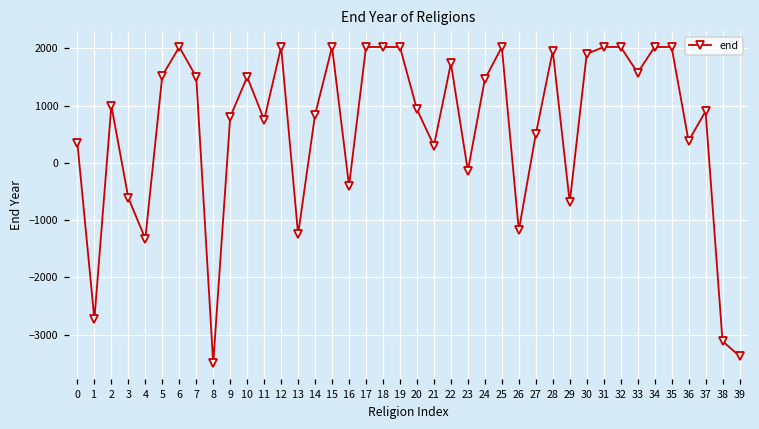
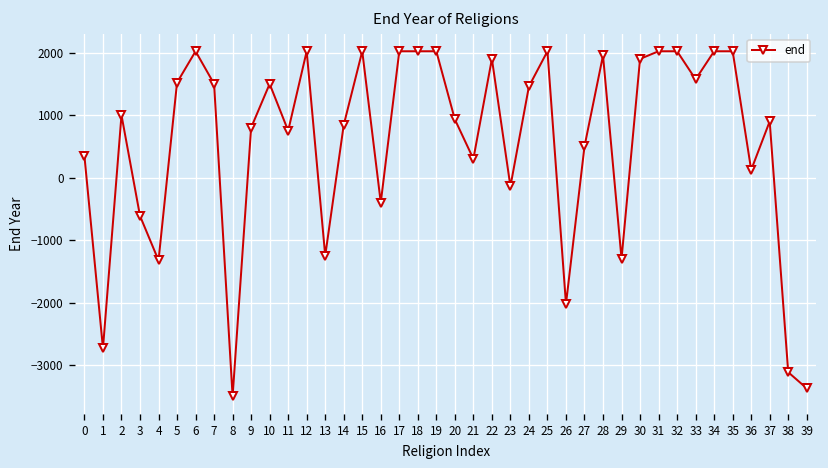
  {
    "0": 300,
    "1": -2700,
    "2": 1000,
    "3": -600,
    "4": -1300,
    "5": 1500,
    "6": 2000,
    "7": 1500,
    "8": -3500,
    "9": 800,
    "10": 1500,
    "11": 800,
    "12": 2000,
    "13": -1300,
    "14": 800,
    "15": 2000,
    "16": -400,
    "17": 2000,
    "18": 2000,
    "19": 2000,
    "20": 900,
    "21": 300,
-   "22": 1700,
+   "22": 1900,
    "23": -100,
    "24": 1500,
    "25": 2000,
-   "26": -1200,
+   "26": -2000,
    "27": 500,
    "28": 2000,
-   "29": -700,
+   "29": -1300,
    "30": 1900,
    "31": 2000,
    "32": 2000,
    "33": 1600,
    "34": 2000,
    "35": 2000,
-   "36": 400,
+   "36": 100,
    "37": 900,
    "38": -3100,
    "39": -3400
  }
